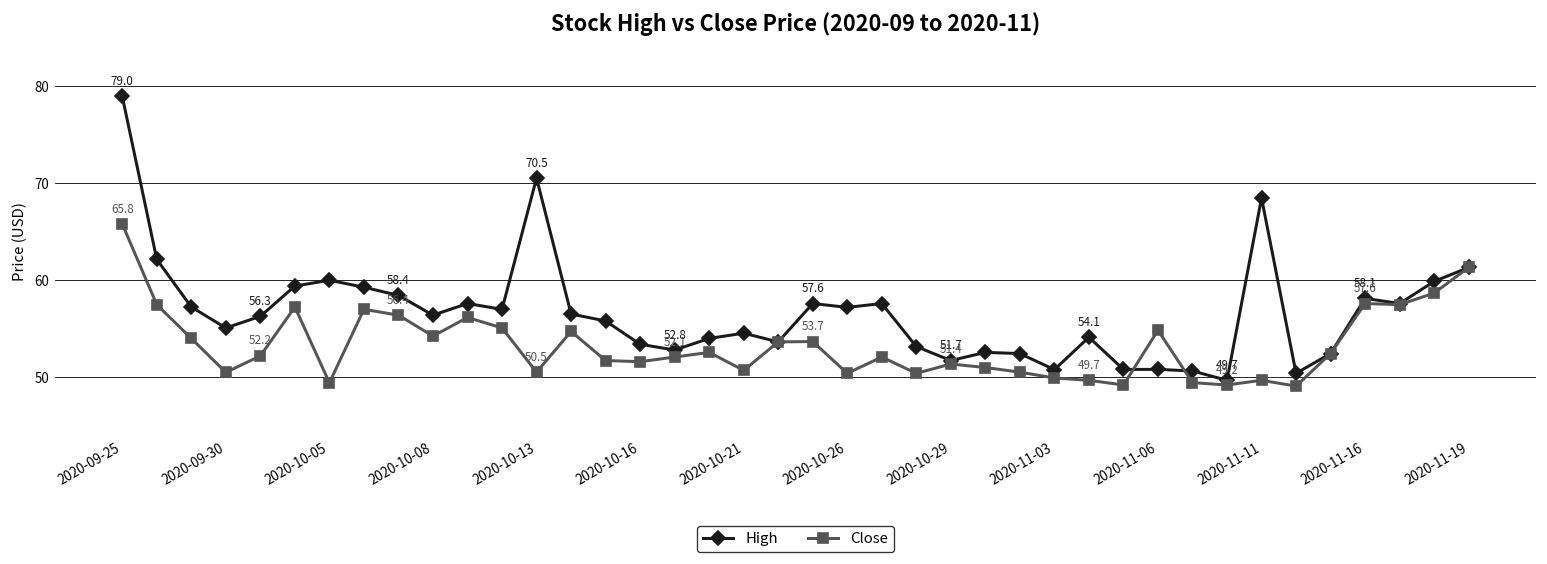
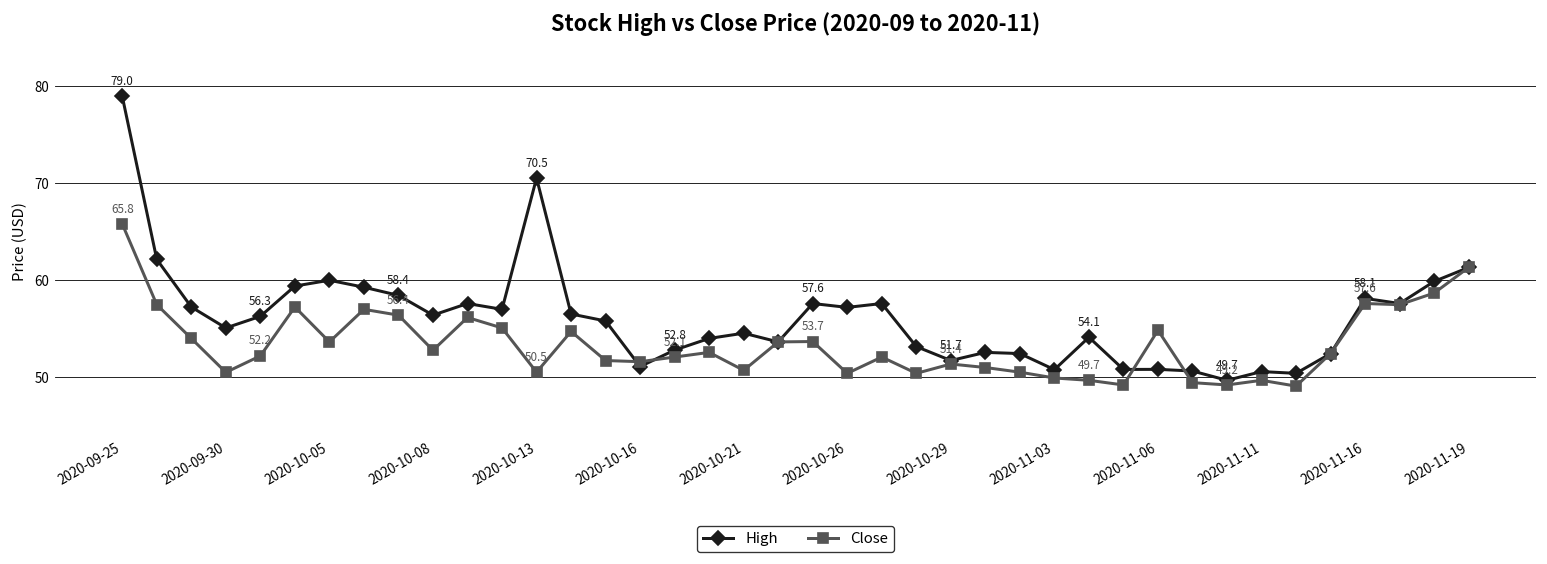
  {
    "High": {
      "2020-09-30": 55,
      "2020-10-05": 60,
-     "2020-10-16": 53,
+     "2020-10-16": 51,
      "2020-10-21": 55,
      "2020-10-26": 57,
      "2020-11-03": 51,
      "2020-11-06": 51,
-     "2020-11-11": 68
+     "2020-11-11": 51
    },
    "Close": {
      "2020-09-30": 51,
-     "2020-10-05": 49,
-     "2020-10-08": 54,
+     "2020-10-05": 54,
+     "2020-10-08": 53,
      "2020-10-16": 52,
      "2020-10-21": 51,
      "2020-10-26": 50,
      "2020-11-03": 50,
      "2020-11-06": 55
    }
  }
